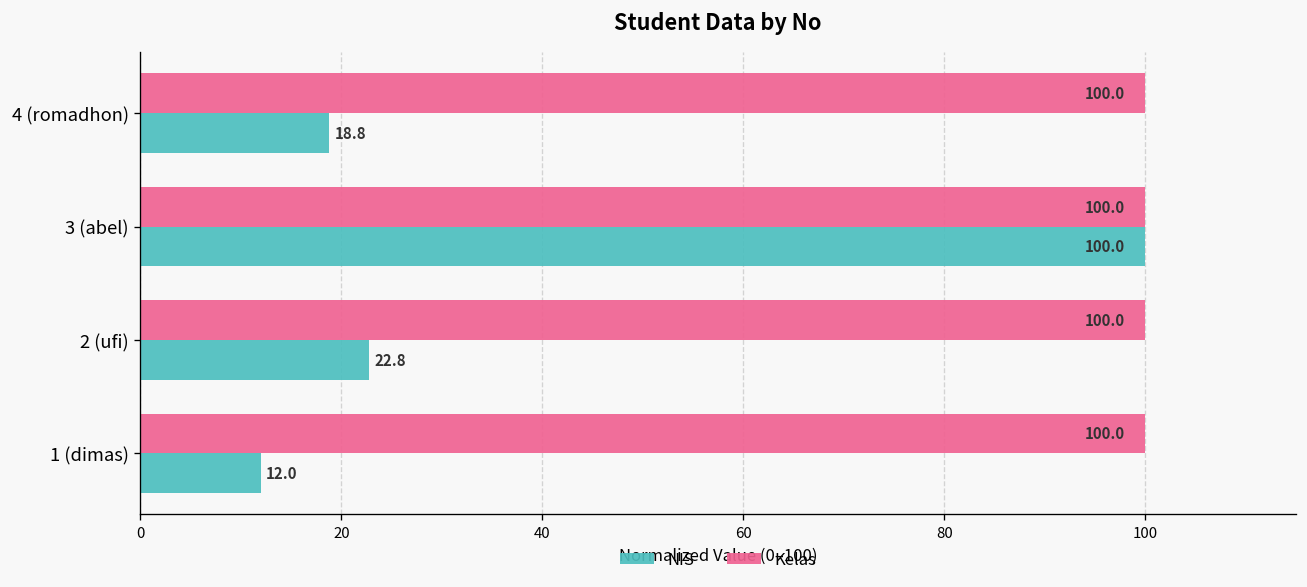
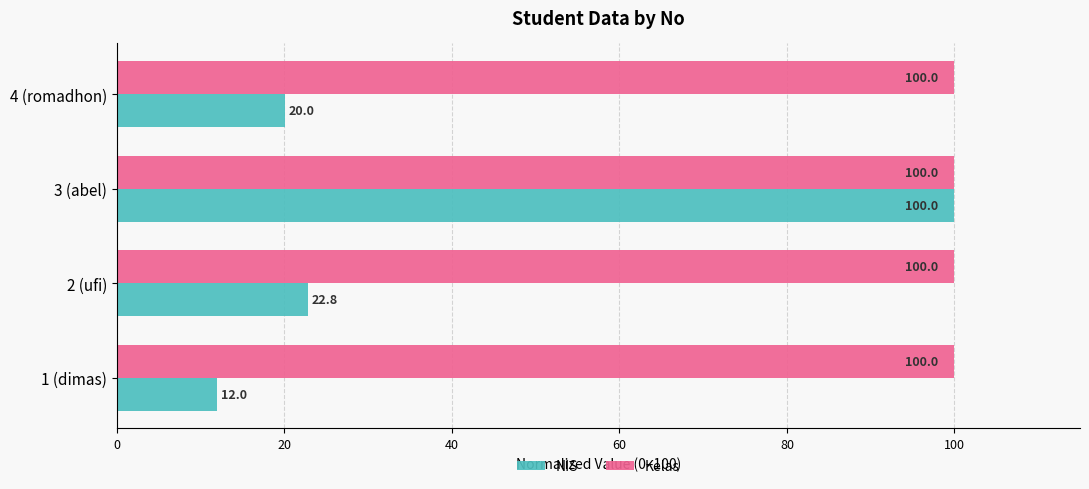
  {
    "NIS": {
-     "4 (romadhon)": 18.8,
+     "4 (romadhon)": 20.0,
      "3 (abel)": 100.0,
      "2 (ufi)": 22.8,
      "1 (dimas)": 12.0
    },
    "Kelas": {
      "4 (romadhon)": 100.0,
      "3 (abel)": 100.0,
      "2 (ufi)": 100.0,
      "1 (dimas)": 100.0
    }
  }
